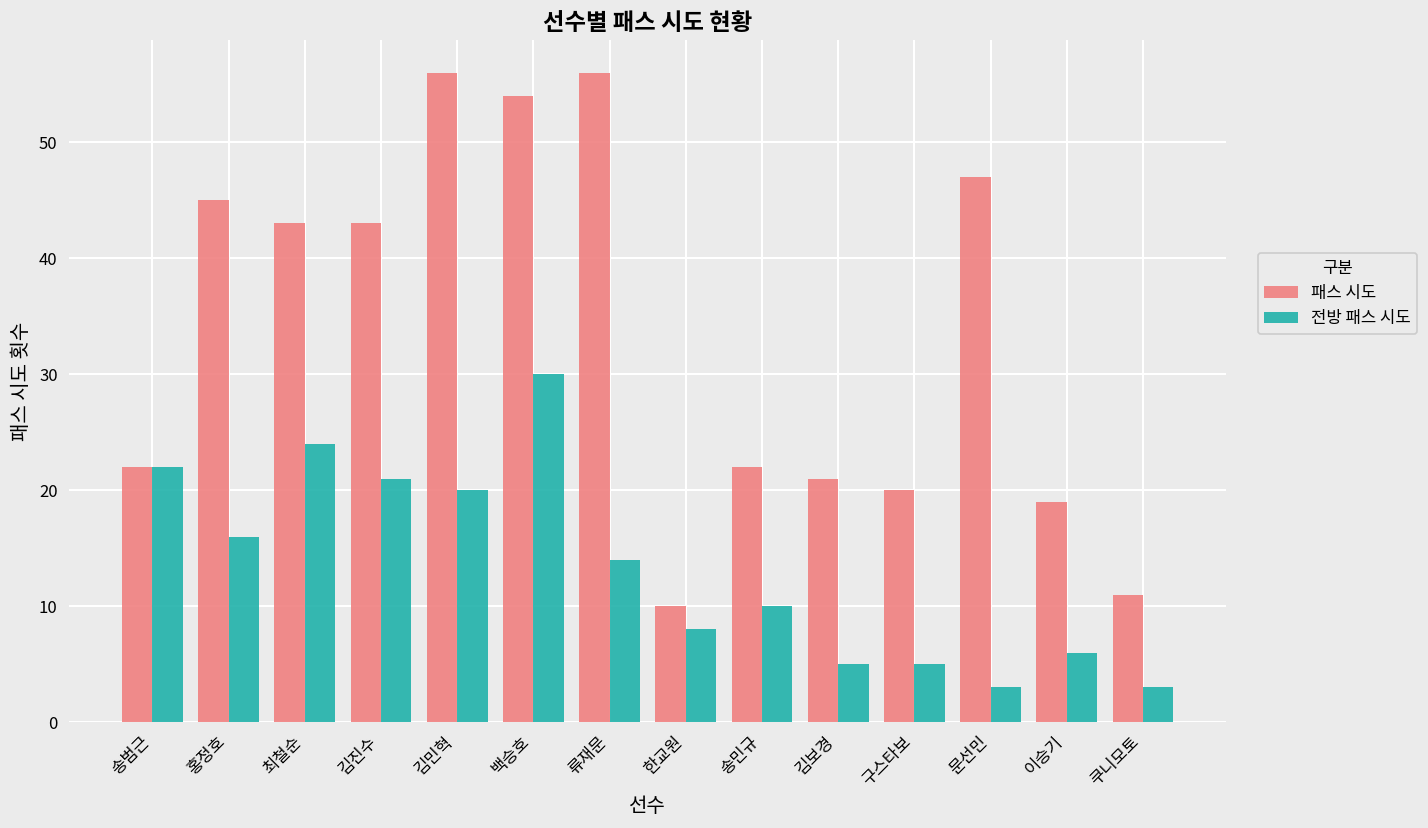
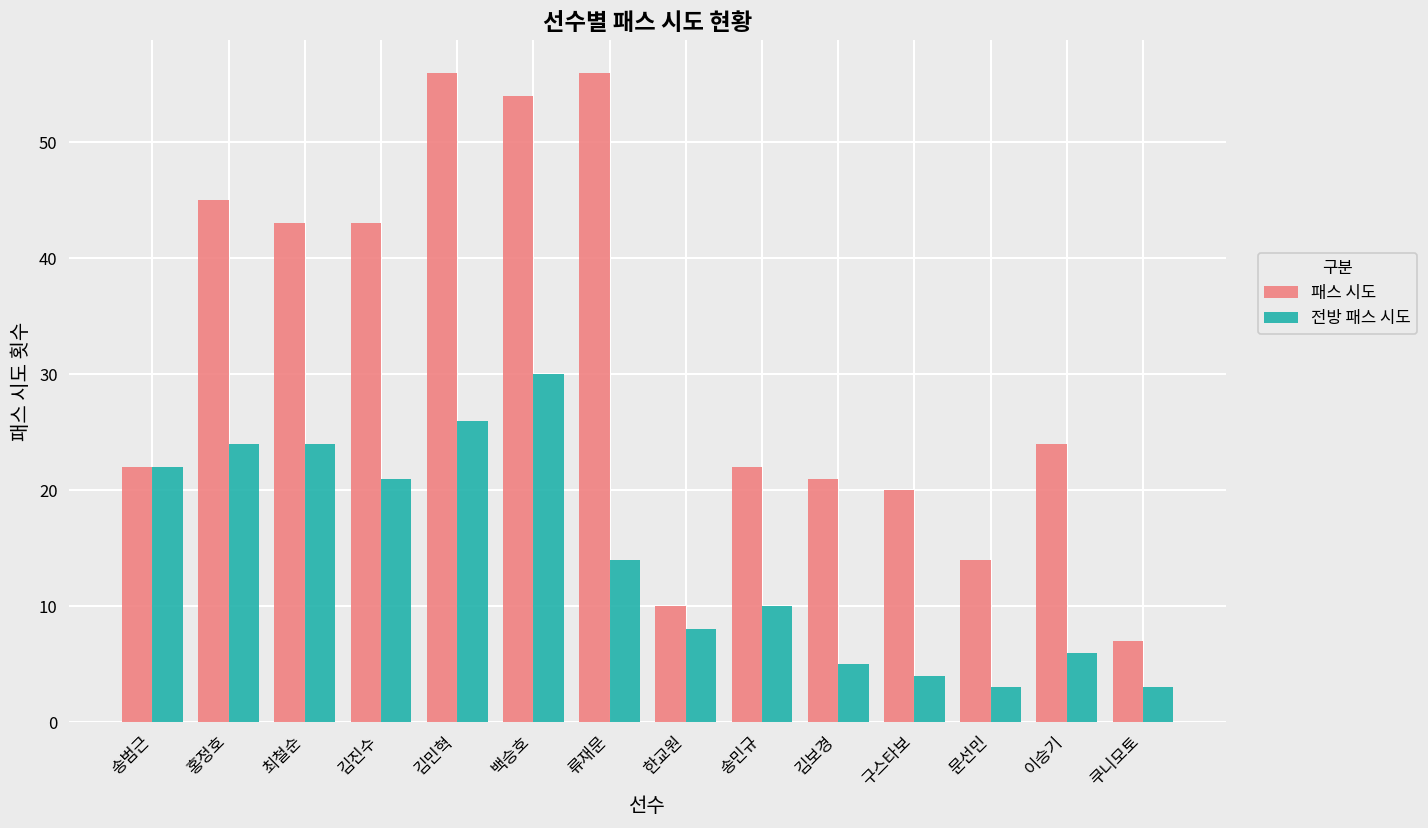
  {
    "패스 시도": {
      "송범근": 22,
      "홍정호": 45,
      "최철순": 43,
      "김진수": 43,
      "김민혁": 56,
      "백승호": 54,
      "류재문": 56,
      "한교원": 10,
      "송민규": 22,
      "김보경": 21,
      "구스타보": 20,
-     "문선민": 47,
-     "이승기": 19,
-     "쿠니모토": 11
+     "문선민": 14,
+     "이승기": 24,
+     "쿠니모토": 7
    },
    "전방 패스 시도": {
      "송범근": 22,
-     "홍정호": 16,
+     "홍정호": 24,
      "최철순": 24,
      "김진수": 21,
-     "김민혁": 20,
+     "김민혁": 26,
      "백승호": 30,
      "류재문": 14,
      "한교원": 8,
      "송민규": 10,
      "김보경": 5,
-     "구스타보": 5,
+     "구스타보": 4,
      "문선민": 3,
      "이승기": 6,
      "쿠니모토": 3
    }
  }
